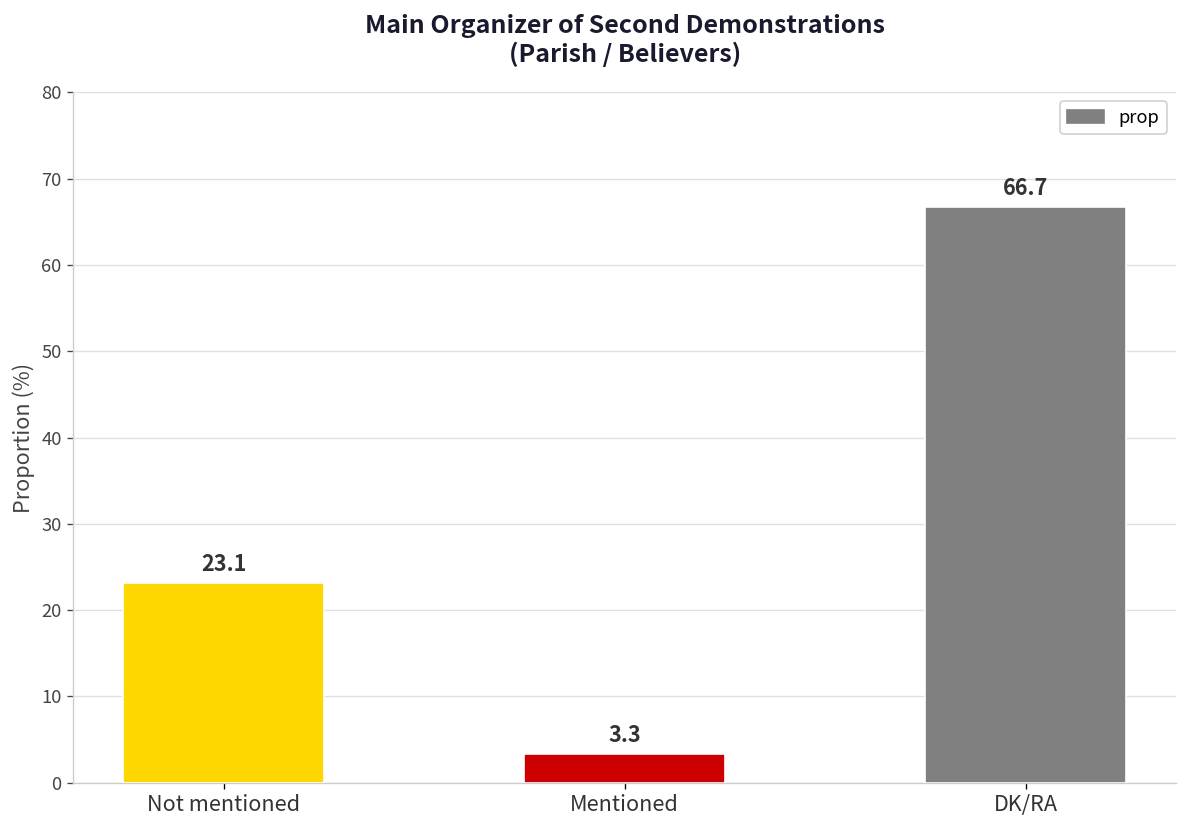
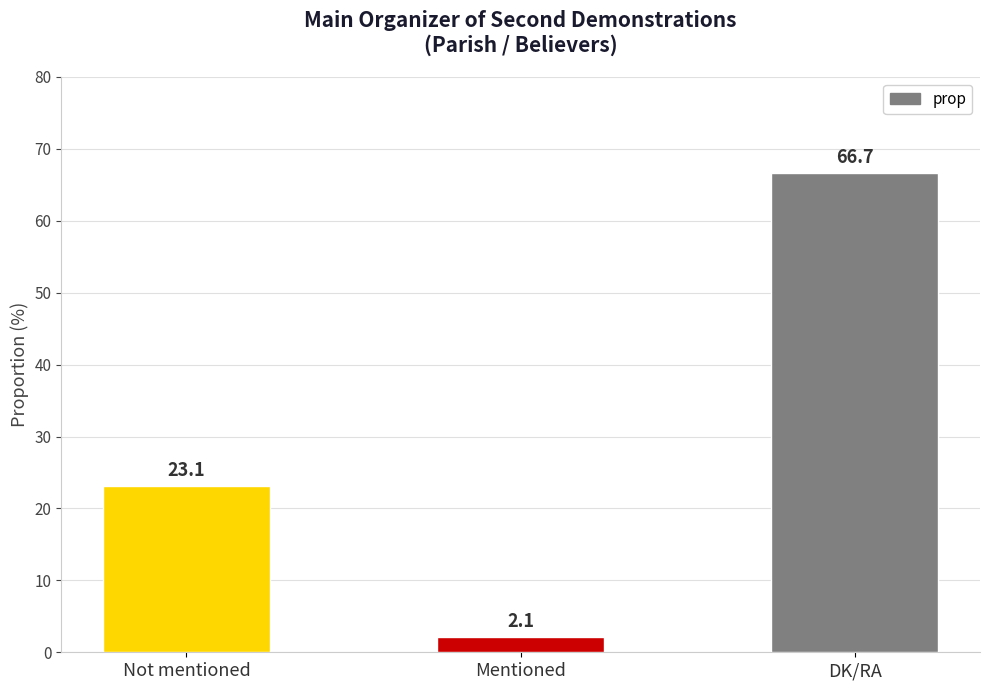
  {
    "Not mentioned": 23.1,
-   "Mentioned": 3.3,
+   "Mentioned": 2.1,
    "DK/RA": 66.7
  }
